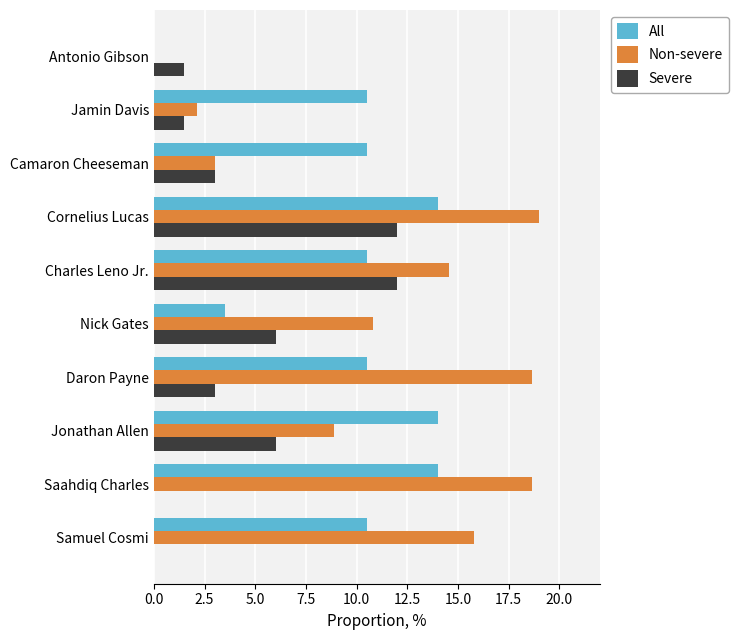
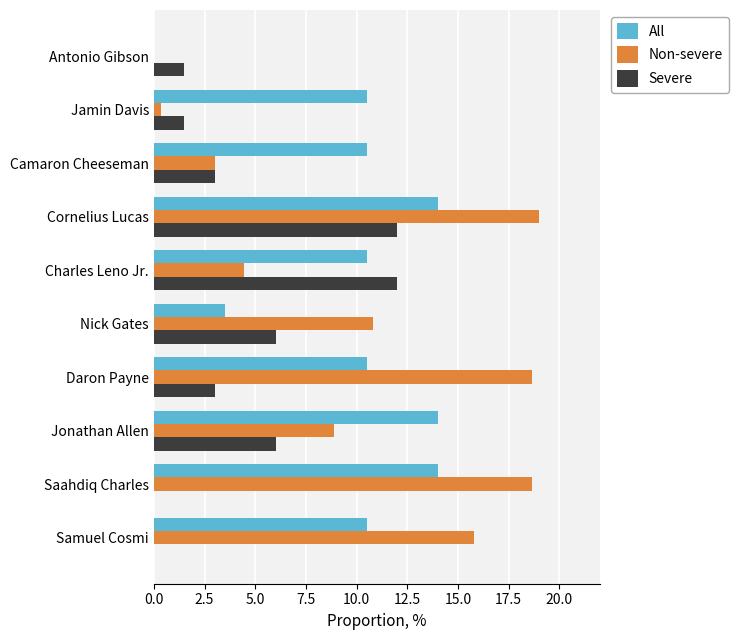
  {
    "All": {
      "Antonio Gibson": 0.0,
      "Jamin Davis": 10.5,
      "Camaron Cheeseman": 10.5,
      "Cornelius Lucas": 14.0,
      "Charles Leno Jr.": 10.5,
      "Nick Gates": 3.5,
      "Daron Payne": 10.5,
      "Jonathan Allen": 14.0,
      "Saahdiq Charles": 14.0,
      "Samuel Cosmi": 10.5
    },
    "Non-severe": {
      "Antonio Gibson": 0.0,
-     "Jamin Davis": 2.1,
+     "Jamin Davis": 0.4,
      "Camaron Cheeseman": 3.0,
      "Cornelius Lucas": 19.0,
-     "Charles Leno Jr.": 14.6,
+     "Charles Leno Jr.": 4.4,
      "Nick Gates": 10.8,
      "Daron Payne": 18.6,
      "Jonathan Allen": 8.9,
      "Saahdiq Charles": 18.6,
      "Samuel Cosmi": 15.8
    },
    "Severe": {
      "Antonio Gibson": 1.5,
      "Jamin Davis": 1.5,
      "Camaron Cheeseman": 3.0,
      "Cornelius Lucas": 12.0,
      "Charles Leno Jr.": 12.0,
      "Nick Gates": 6.0,
      "Daron Payne": 3.0,
      "Jonathan Allen": 6.0,
      "Saahdiq Charles": 0.0,
      "Samuel Cosmi": 0.0
    }
  }
